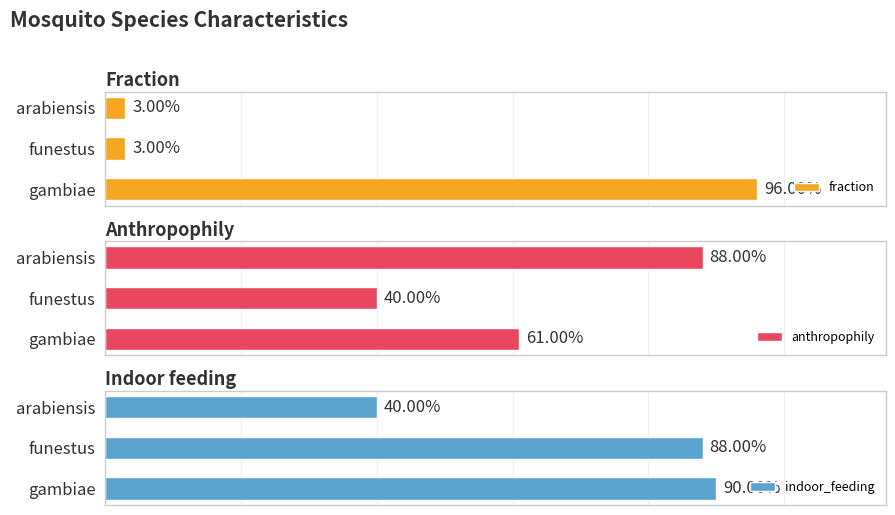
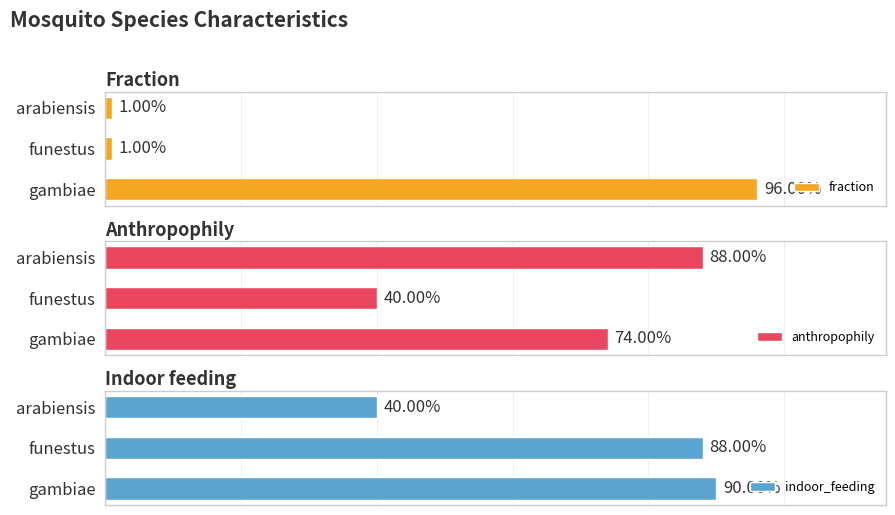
  {
    "Fraction": {
-     "arabiensis": "3.00%",
-     "funestus": "3.00%",
+     "arabiensis": "1.00%",
+     "funestus": "1.00%",
      "gambiae": "96.00%"
    },
    "Anthropophily": {
      "arabiensis": "88.00%",
      "funestus": "40.00%",
-     "gambiae": "61.00%"
+     "gambiae": "74.00%"
    },
    "Indoor feeding": {
      "arabiensis": "40.00%",
      "funestus": "88.00%",
      "gambiae": "90.00%"
    }
  }
